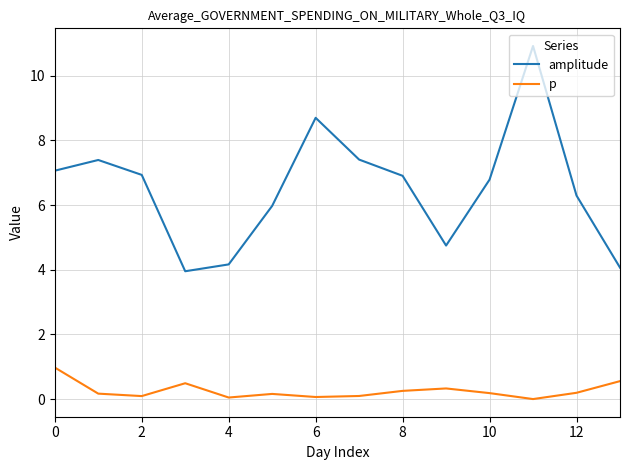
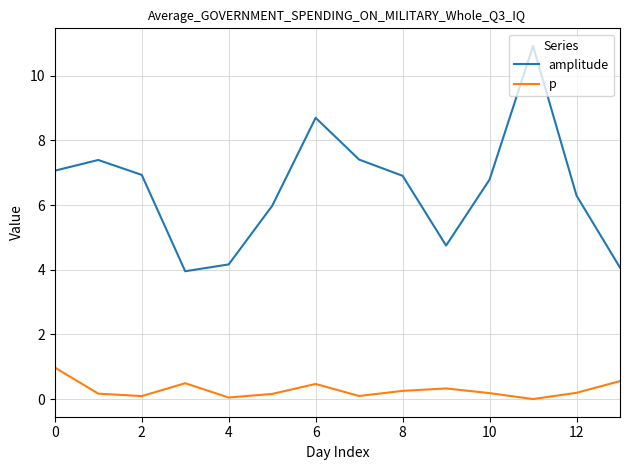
  {
    "amplitude": {
      "0": 7.1,
      "2": 6.9,
      "4": 4.2,
      "6": 8.7,
      "8": 6.9,
      "10": 6.8,
      "12": 6.3
    },
    "p": {
      "0": 1.0,
      "2": 0.1,
      "4": 0.0,
-     "6": 0.1,
+     "6": 0.5,
      "8": 0.3,
      "10": 0.2,
      "12": 0.2
    }
  }
